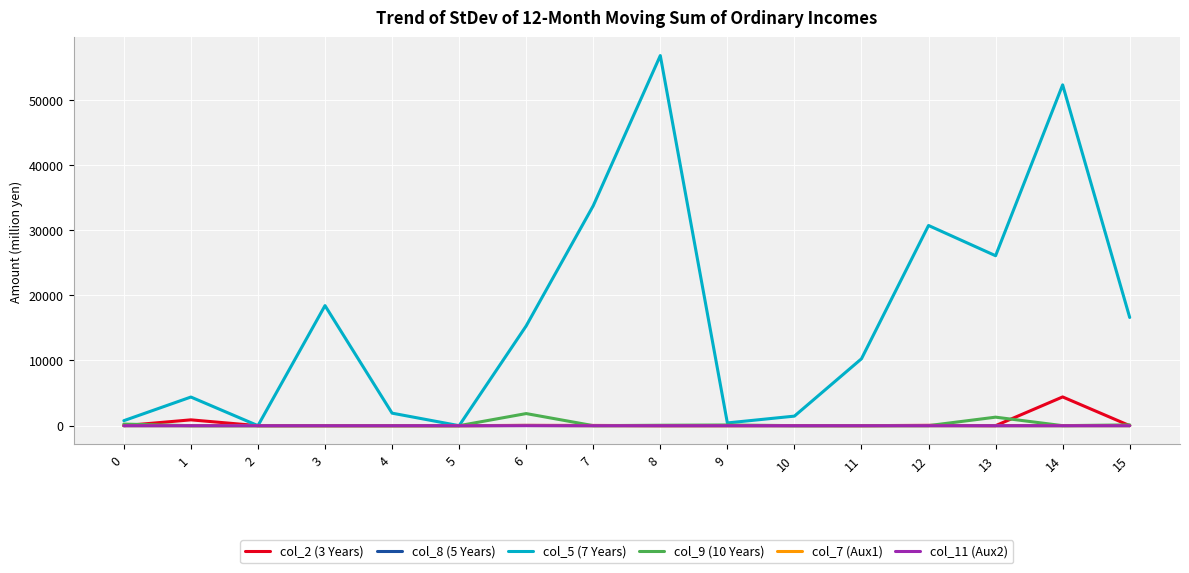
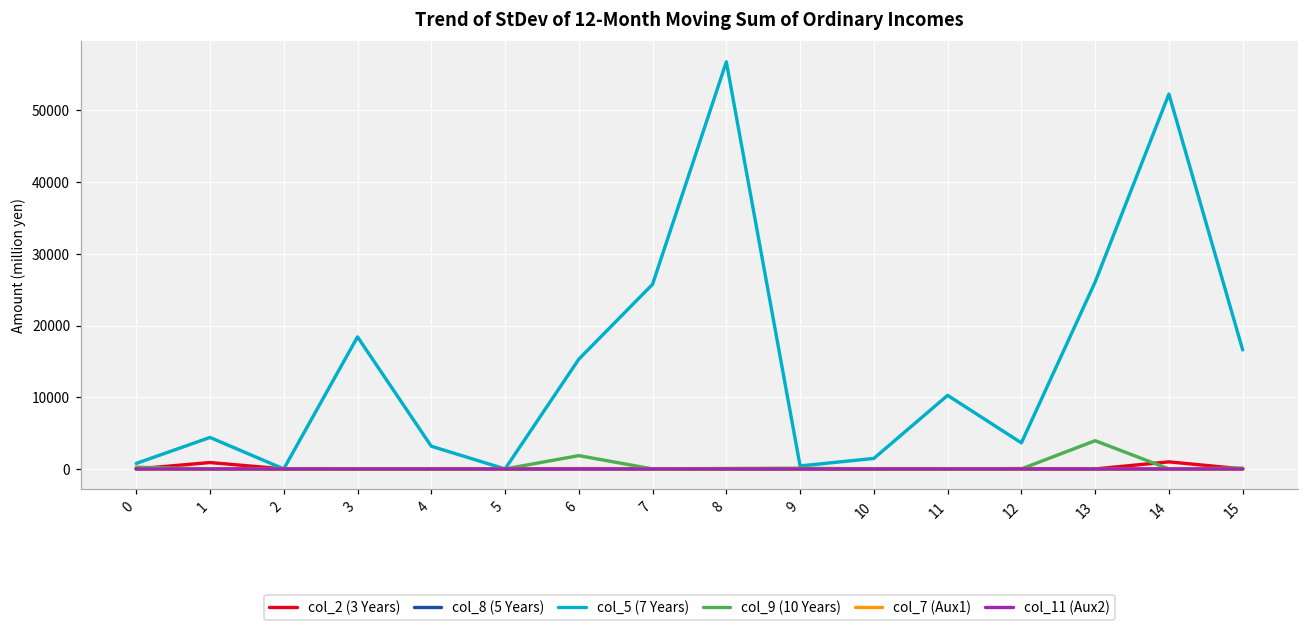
  {
    "col_2 (3 Years)": {
      "1": 1000,
-     "14": 4000
+     "14": 1000
    },
    "col_5 (7 Years)": {
      "0": 1000,
      "1": 4000,
      "3": 18000,
-     "4": 2000,
+     "4": 3000,
      "6": 15000,
-     "7": 34000,
+     "7": 26000,
      "8": 57000,
      "10": 1000,
      "11": 10000,
-     "12": 31000,
+     "12": 4000,
      "13": 26000,
      "14": 52000,
      "15": 17000
    },
    "col_9 (10 Years)": {
      "6": 2000,
-     "13": 1000
+     "13": 4000
    }
  }
